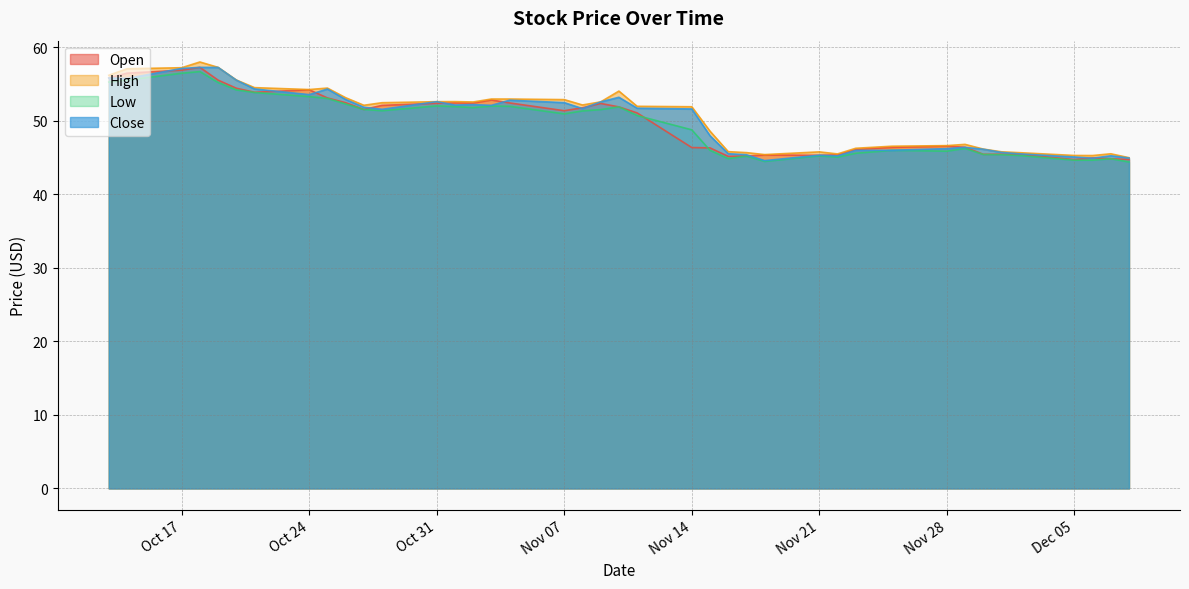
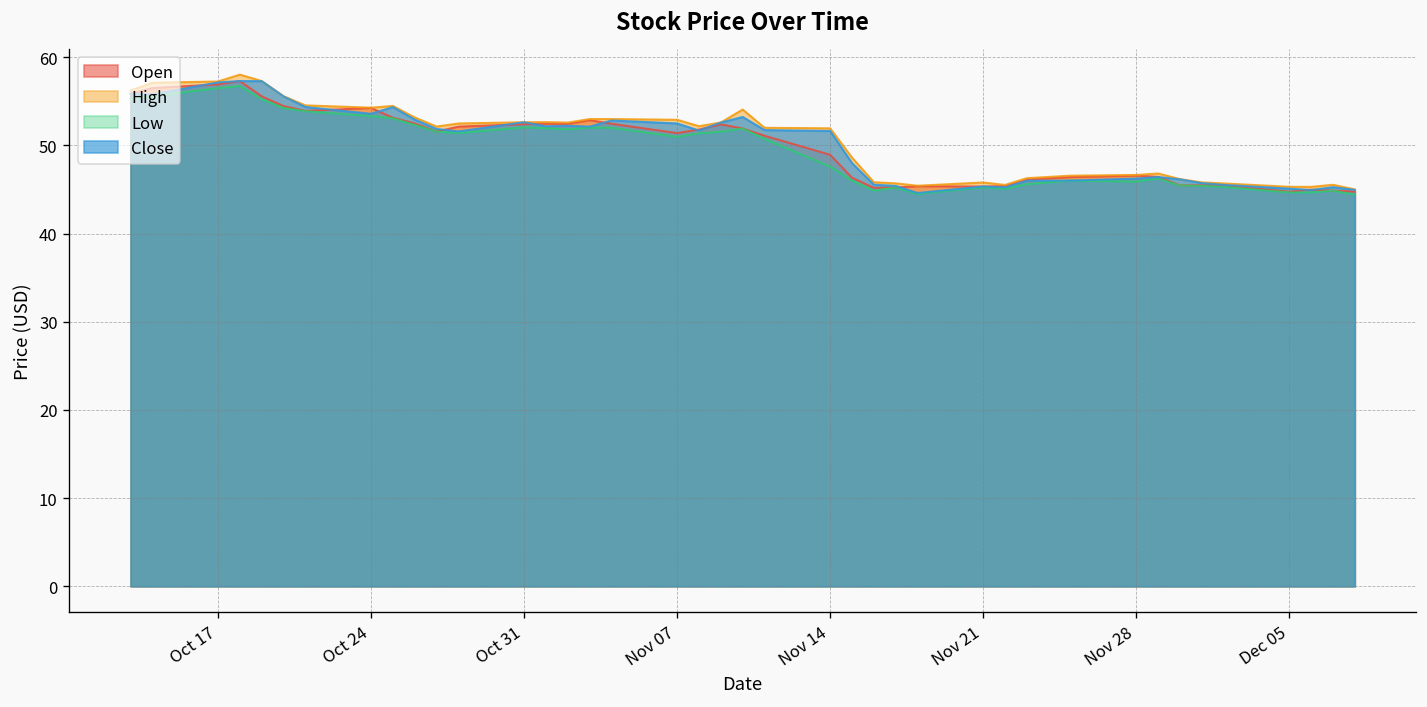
  {
    "Open": {
      "Nov 07": 51,
-     "Nov 14": 46
+     "Nov 14": 49
    },
    "High": {
      "Nov 07": 53,
      "Nov 21": 46
    },
    "Low": {
      "Oct 17": 56,
      "Oct 31": 52,
      "Nov 07": 51,
-     "Nov 14": 49,
+     "Nov 14": 48,
      "Nov 28": 46
    },
    "Close": {
      "Nov 07": 52
    }
  }
